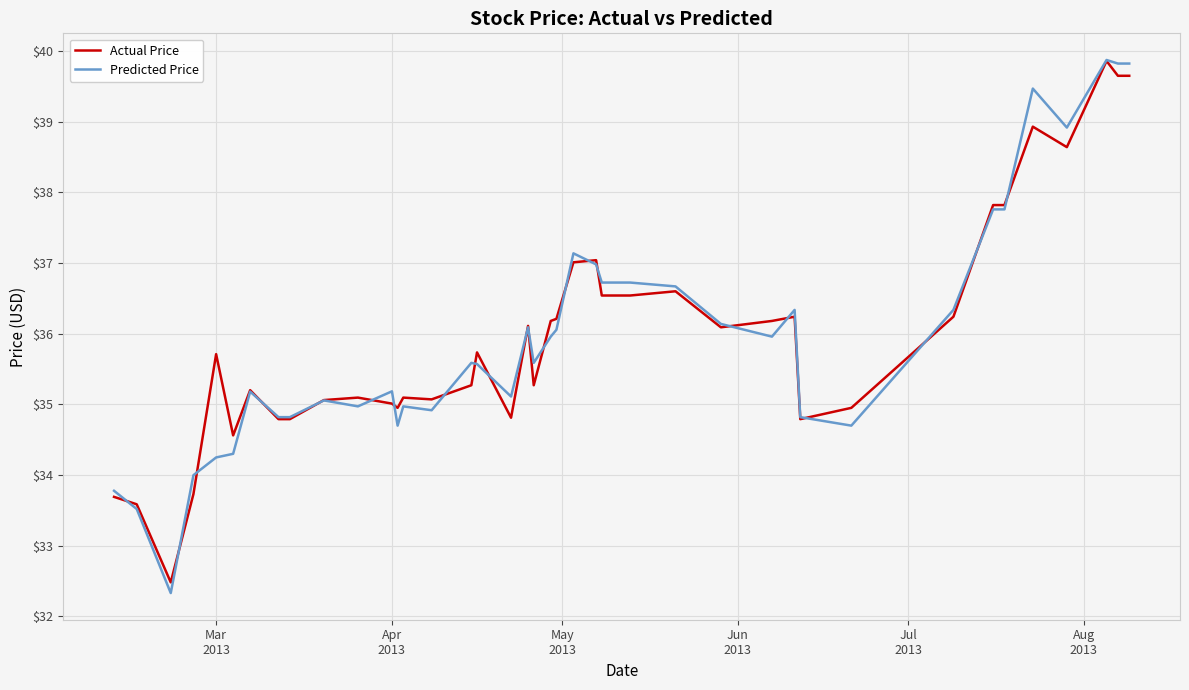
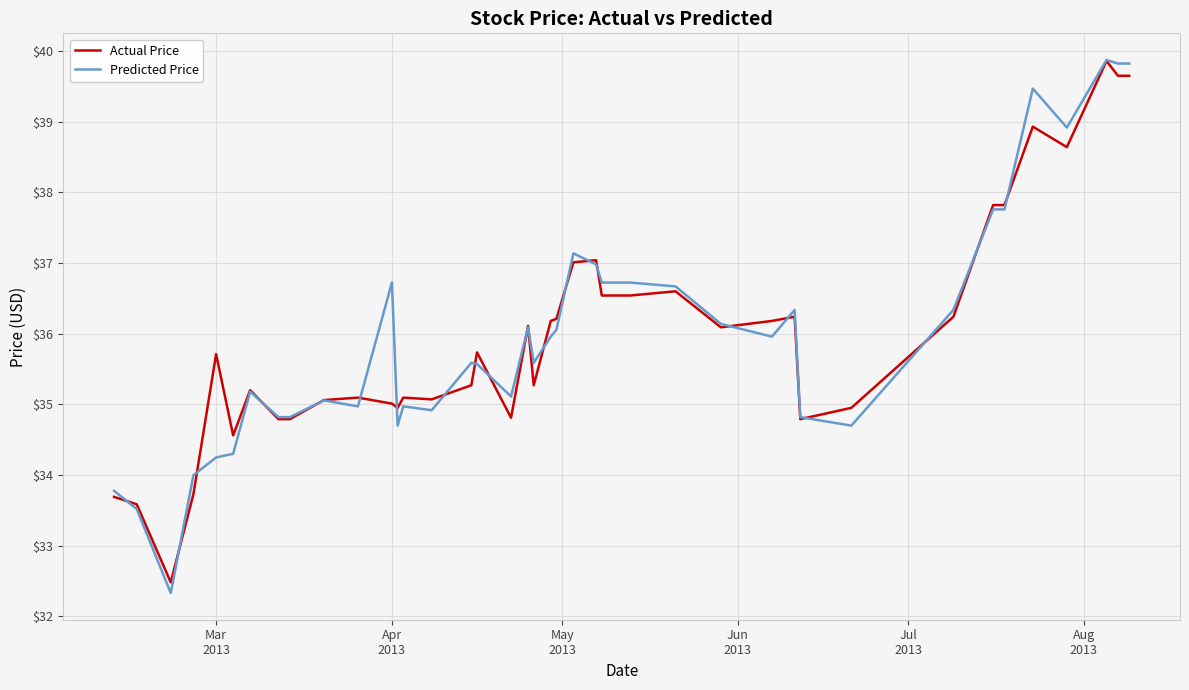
  {
    "Actual Price": {
      "Mar 2013": "$35.7",
      "Apr 2013": "$35.0"
    },
    "Predicted Price": {
      "Mar 2013": "$34.2",
-     "Apr 2013": "$35.2"
+     "Apr 2013": "$36.7"
    }
  }
